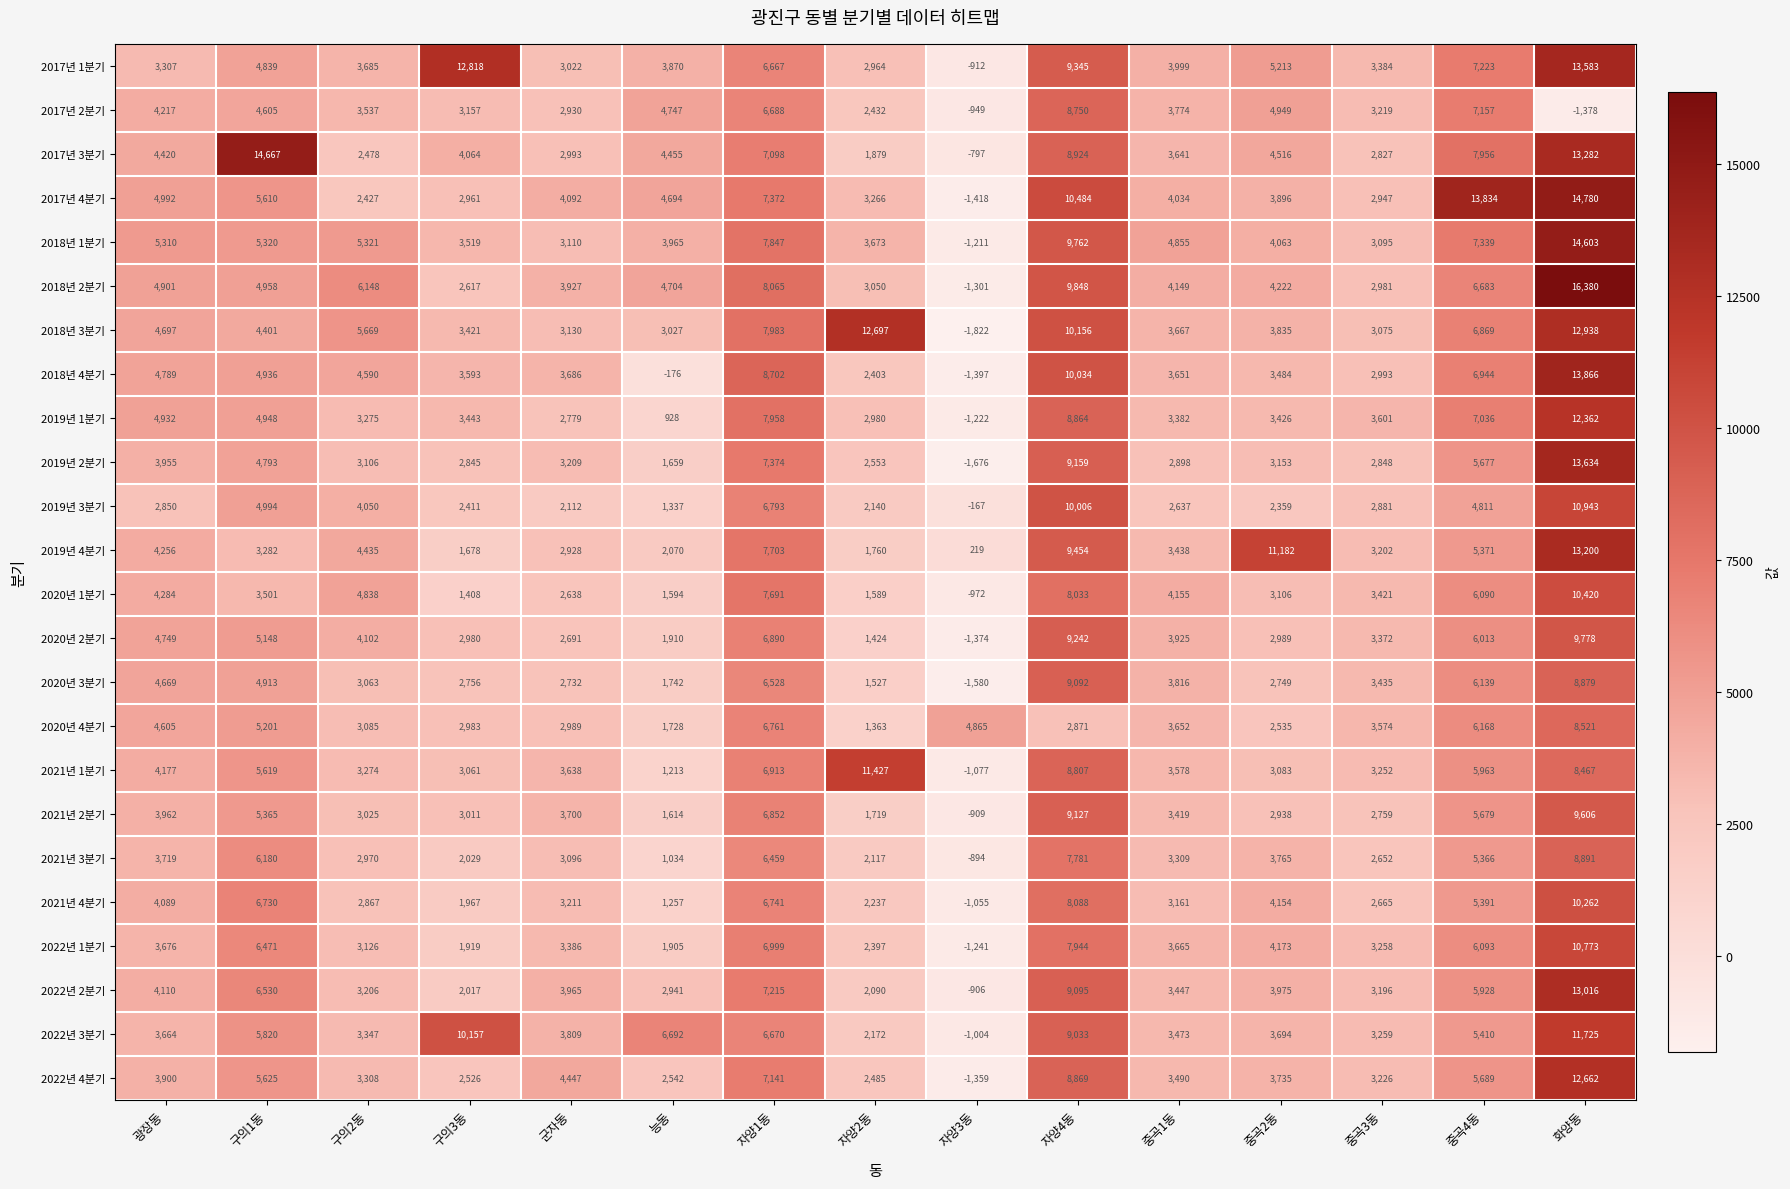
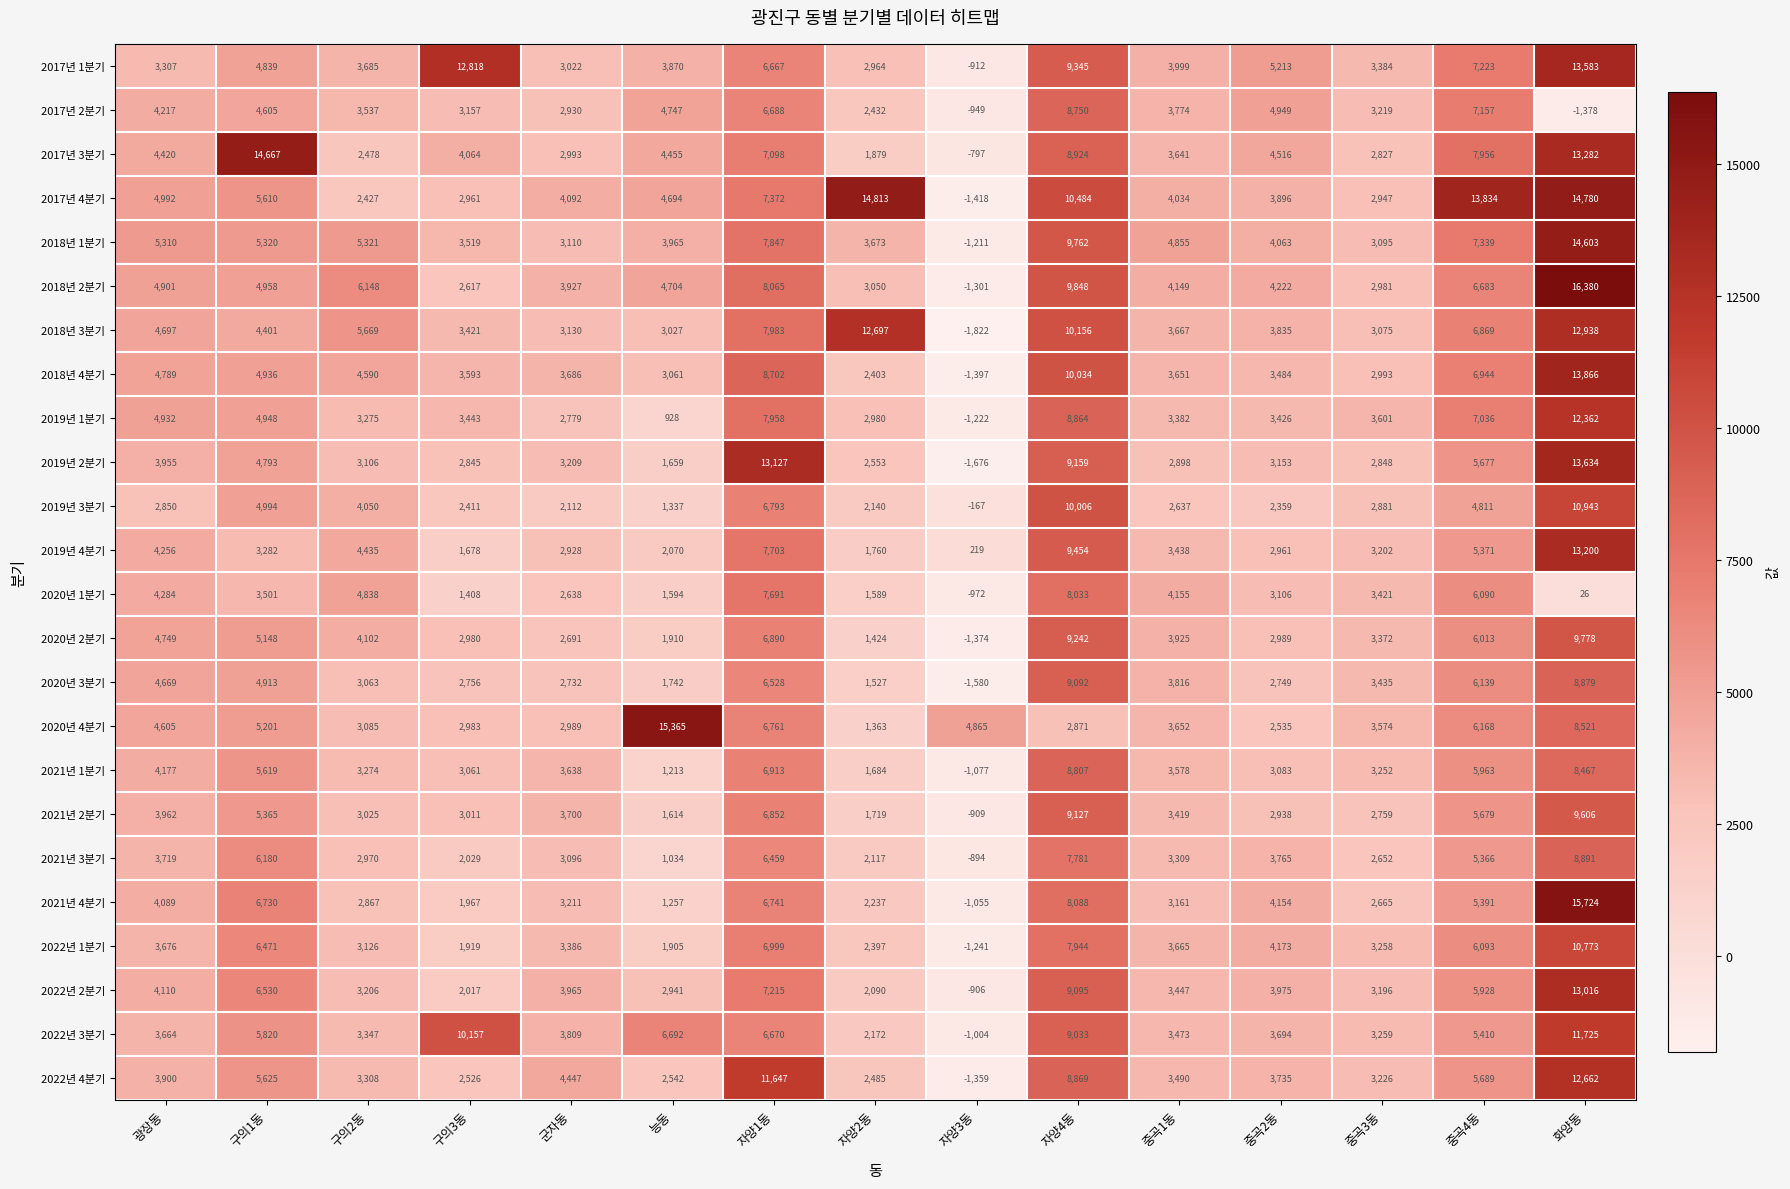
  {
    "2017년 4분기": {
      "광장동": "4,992",
      "구의1동": "5,610",
      "구의2동": "2,427",
      "구의3동": "2,961",
      "군자동": "4,092",
      "능동": "4,694",
      "자양1동": "7,372",
-     "자양2동": "3,266",
+     "자양2동": "14,813",
      "자양3동": "-1,418",
      "자양4동": "10,484",
      "중곡1동": "4,034",
      "중곡2동": "3,896",
      "중곡3동": "2,947",
      "중곡4동": "13,834",
      "화양동": "14,780"
    },
    "2018년 4분기": {
      "광장동": "4,789",
      "구의1동": "4,936",
      "구의2동": "4,590",
      "구의3동": "3,593",
      "군자동": "3,686",
-     "능동": "-176",
+     "능동": "3,061",
      "자양1동": "8,702",
      "자양2동": "2,403",
      "자양3동": "-1,397",
      "자양4동": "10,034",
      "중곡1동": "3,651",
      "중곡2동": "3,484",
      "중곡3동": "2,993",
      "중곡4동": "6,944",
      "화양동": "13,866"
    },
    "2019년 2분기": {
      "광장동": "3,955",
      "구의1동": "4,793",
      "구의2동": "3,106",
      "구의3동": "2,845",
      "군자동": "3,209",
      "능동": "1,659",
-     "자양1동": "7,374",
+     "자양1동": "13,127",
      "자양2동": "2,553",
      "자양3동": "-1,676",
      "자양4동": "9,159",
      "중곡1동": "2,898",
      "중곡2동": "3,153",
      "중곡3동": "2,848",
      "중곡4동": "5,677",
      "화양동": "13,634"
    },
    "2019년 4분기": {
      "광장동": "4,256",
      "구의1동": "3,282",
      "구의2동": "4,435",
      "구의3동": "1,678",
      "군자동": "2,928",
      "능동": "2,070",
      "자양1동": "7,703",
      "자양2동": "1,760",
      "자양3동": "219",
      "자양4동": "9,454",
      "중곡1동": "3,438",
-     "중곡2동": "11,182",
+     "중곡2동": "2,961",
      "중곡3동": "3,202",
      "중곡4동": "5,371",
      "화양동": "13,200"
    },
    "2020년 1분기": {
      "광장동": "4,284",
      "구의1동": "3,501",
      "구의2동": "4,838",
      "구의3동": "1,408",
      "군자동": "2,638",
      "능동": "1,594",
      "자양1동": "7,691",
      "자양2동": "1,589",
      "자양3동": "-972",
      "자양4동": "8,033",
      "중곡1동": "4,155",
      "중곡2동": "3,106",
      "중곡3동": "3,421",
      "중곡4동": "6,090",
-     "화양동": "10,420"
+     "화양동": "26"
    },
    "2020년 4분기": {
      "광장동": "4,605",
      "구의1동": "5,201",
      "구의2동": "3,085",
      "구의3동": "2,983",
      "군자동": "2,989",
-     "능동": "1,728",
+     "능동": "15,365",
      "자양1동": "6,761",
      "자양2동": "1,363",
      "자양3동": "4,865",
      "자양4동": "2,871",
      "중곡1동": "3,652",
      "중곡2동": "2,535",
      "중곡3동": "3,574",
      "중곡4동": "6,168",
      "화양동": "8,521"
    },
    "2021년 1분기": {
      "광장동": "4,177",
      "구의1동": "5,619",
      "구의2동": "3,274",
      "구의3동": "3,061",
      "군자동": "3,638",
      "능동": "1,213",
      "자양1동": "6,913",
-     "자양2동": "11,427",
+     "자양2동": "1,684",
      "자양3동": "-1,077",
      "자양4동": "8,807",
      "중곡1동": "3,578",
      "중곡2동": "3,083",
      "중곡3동": "3,252",
      "중곡4동": "5,963",
      "화양동": "8,467"
    },
    "2021년 4분기": {
      "광장동": "4,089",
      "구의1동": "6,730",
      "구의2동": "2,867",
      "구의3동": "1,967",
      "군자동": "3,211",
      "능동": "1,257",
      "자양1동": "6,741",
      "자양2동": "2,237",
      "자양3동": "-1,055",
      "자양4동": "8,088",
      "중곡1동": "3,161",
      "중곡2동": "4,154",
      "중곡3동": "2,665",
      "중곡4동": "5,391",
-     "화양동": "10,262"
+     "화양동": "15,724"
    },
    "2022년 4분기": {
      "광장동": "3,900",
      "구의1동": "5,625",
      "구의2동": "3,308",
      "구의3동": "2,526",
      "군자동": "4,447",
      "능동": "2,542",
-     "자양1동": "7,141",
+     "자양1동": "11,647",
      "자양2동": "2,485",
      "자양3동": "-1,359",
      "자양4동": "8,869",
      "중곡1동": "3,490",
      "중곡2동": "3,735",
      "중곡3동": "3,226",
      "중곡4동": "5,689",
      "화양동": "12,662"
    }
  }
